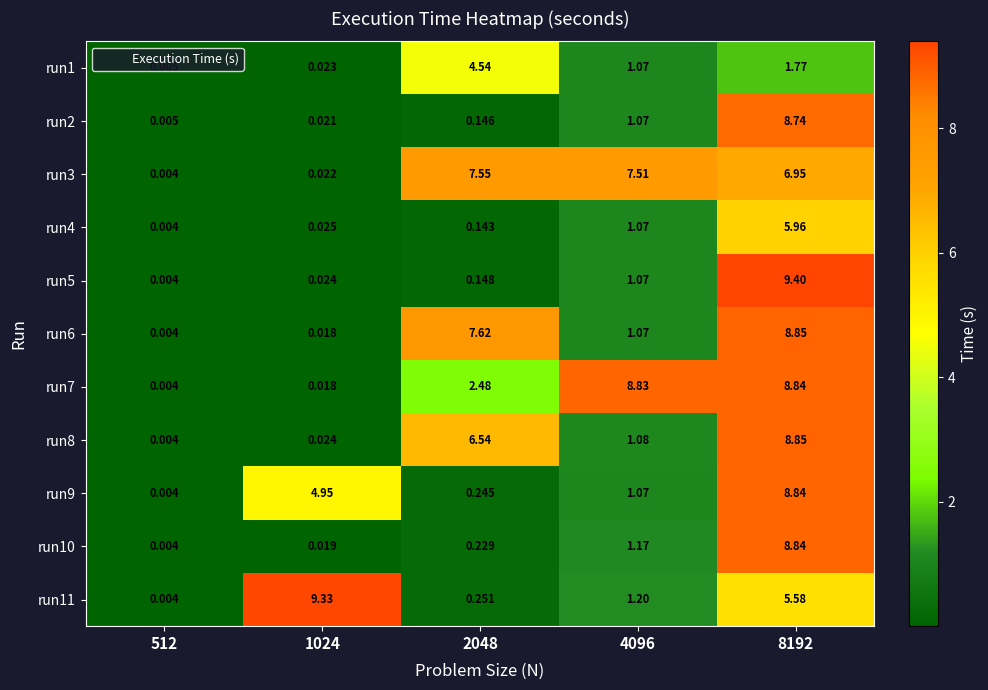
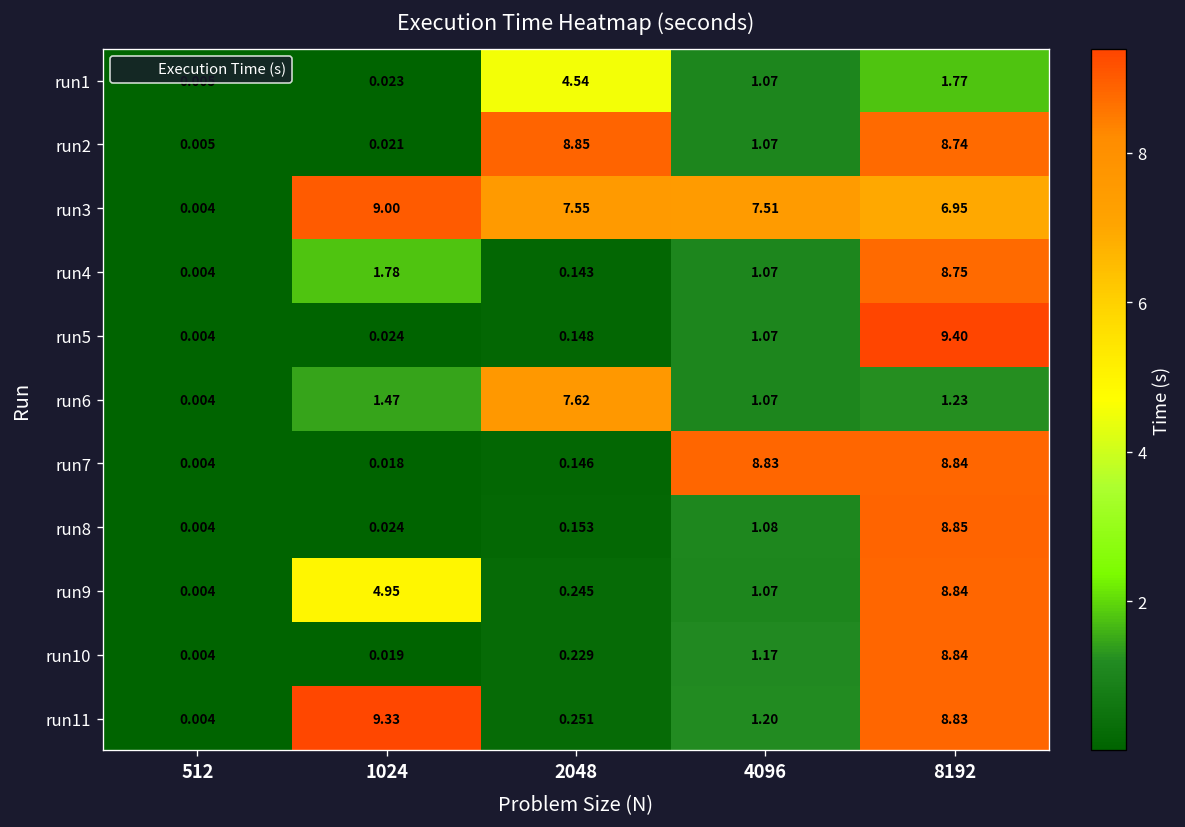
  {
    "run1": {
      "1024": 0.023,
      "2048": 4.54,
      "4096": 1.07,
      "8192": 1.77
    },
    "run2": {
      "512": 0.005,
      "1024": 0.021,
-     "2048": 0.146,
+     "2048": 8.85,
      "4096": 1.07,
      "8192": 8.74
    },
    "run3": {
      "512": 0.004,
-     "1024": 0.022,
+     "1024": 9.00,
      "2048": 7.55,
      "4096": 7.51,
      "8192": 6.95
    },
    "run4": {
      "512": 0.004,
-     "1024": 0.025,
+     "1024": 1.78,
      "2048": 0.143,
      "4096": 1.07,
-     "8192": 5.96
+     "8192": 8.75
    },
    "run5": {
      "512": 0.004,
      "1024": 0.024,
      "2048": 0.148,
      "4096": 1.07,
      "8192": 9.40
    },
    "run6": {
      "512": 0.004,
-     "1024": 0.018,
+     "1024": 1.47,
      "2048": 7.62,
      "4096": 1.07,
-     "8192": 8.85
+     "8192": 1.23
    },
    "run7": {
      "512": 0.004,
      "1024": 0.018,
-     "2048": 2.48,
+     "2048": 0.146,
      "4096": 8.83,
      "8192": 8.84
    },
    "run8": {
      "512": 0.004,
      "1024": 0.024,
-     "2048": 6.54,
+     "2048": 0.153,
      "4096": 1.08,
      "8192": 8.85
    },
    "run9": {
      "512": 0.004,
      "1024": 4.95,
      "2048": 0.245,
      "4096": 1.07,
      "8192": 8.84
    },
    "run10": {
      "512": 0.004,
      "1024": 0.019,
      "2048": 0.229,
      "4096": 1.17,
      "8192": 8.84
    },
    "run11": {
      "512": 0.004,
      "1024": 9.33,
      "2048": 0.251,
      "4096": 1.20,
-     "8192": 5.58
+     "8192": 8.83
    }
  }
